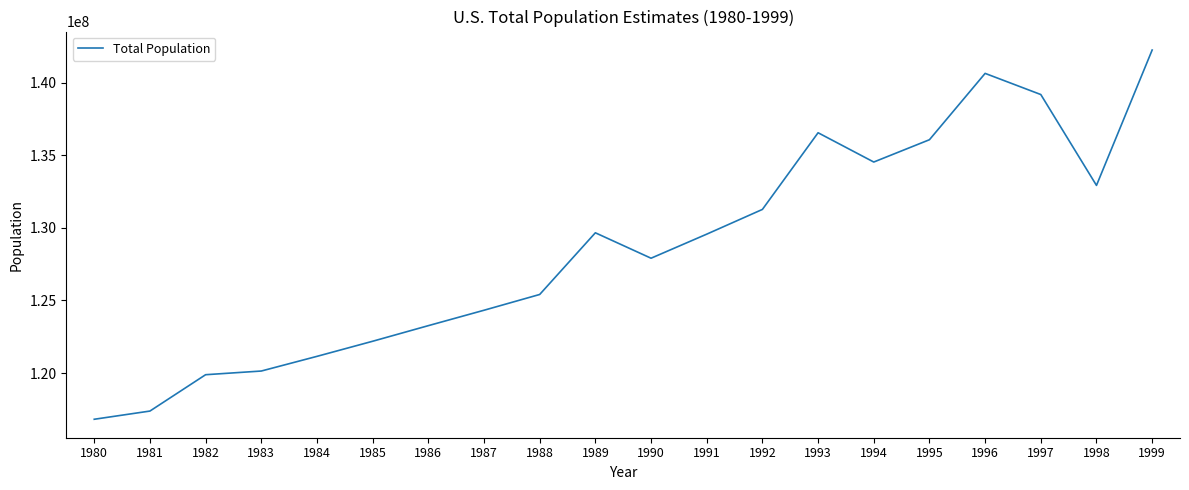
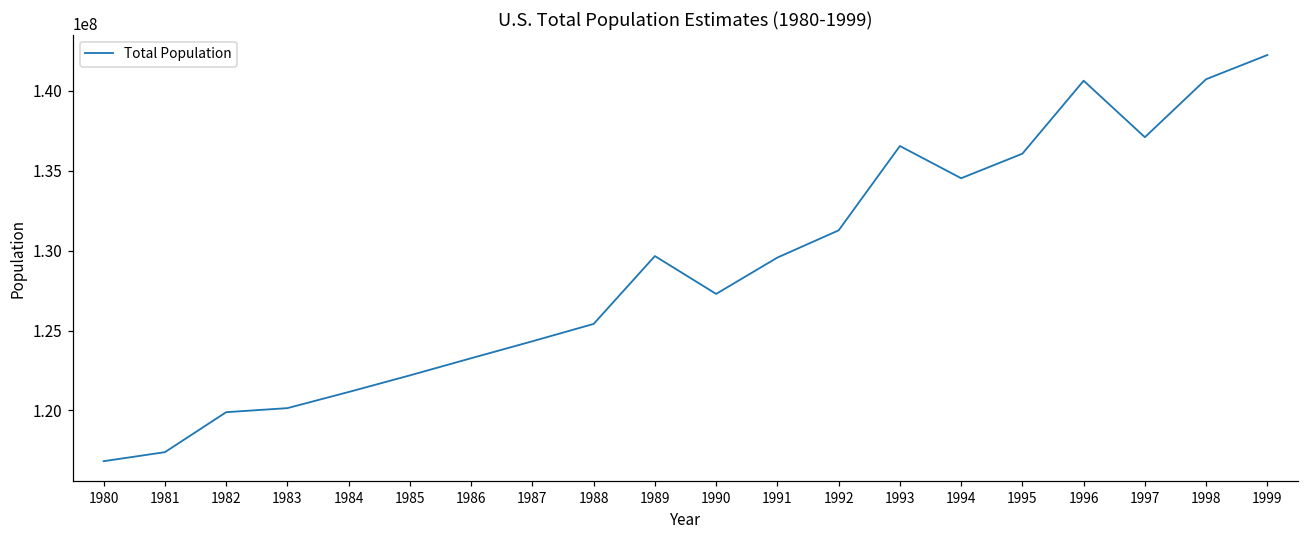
  {
    "1980": 116800000,
    "1981": 117400000,
    "1982": 119900000,
    "1983": 120100000,
    "1984": 121200000,
    "1985": 122200000,
    "1986": 123300000,
    "1987": 124300000,
    "1988": 125400000,
    "1989": 129700000,
-   "1990": 127900000,
+   "1990": 127300000,
    "1991": 129600000,
    "1992": 131300000,
    "1993": 136500000,
    "1994": 134500000,
    "1995": 136100000,
    "1996": 140600000,
-   "1997": 139200000,
-   "1998": 132900000,
+   "1997": 137100000,
+   "1998": 140700000,
    "1999": 142200000
  }
